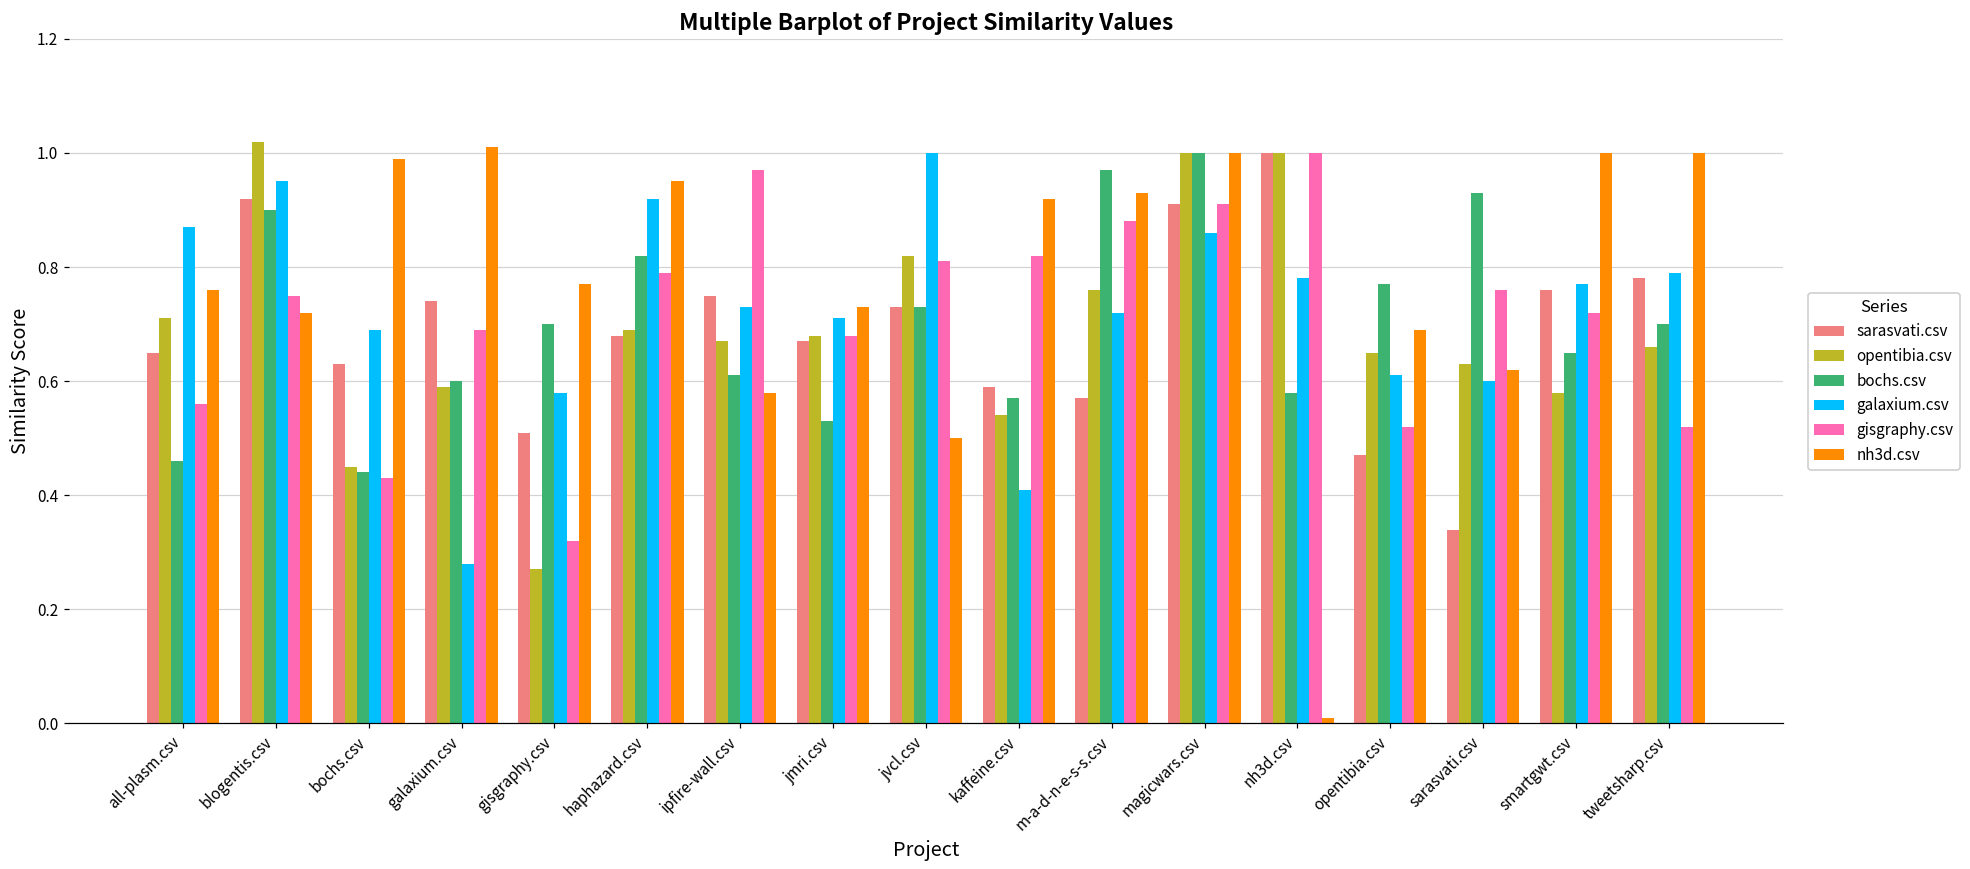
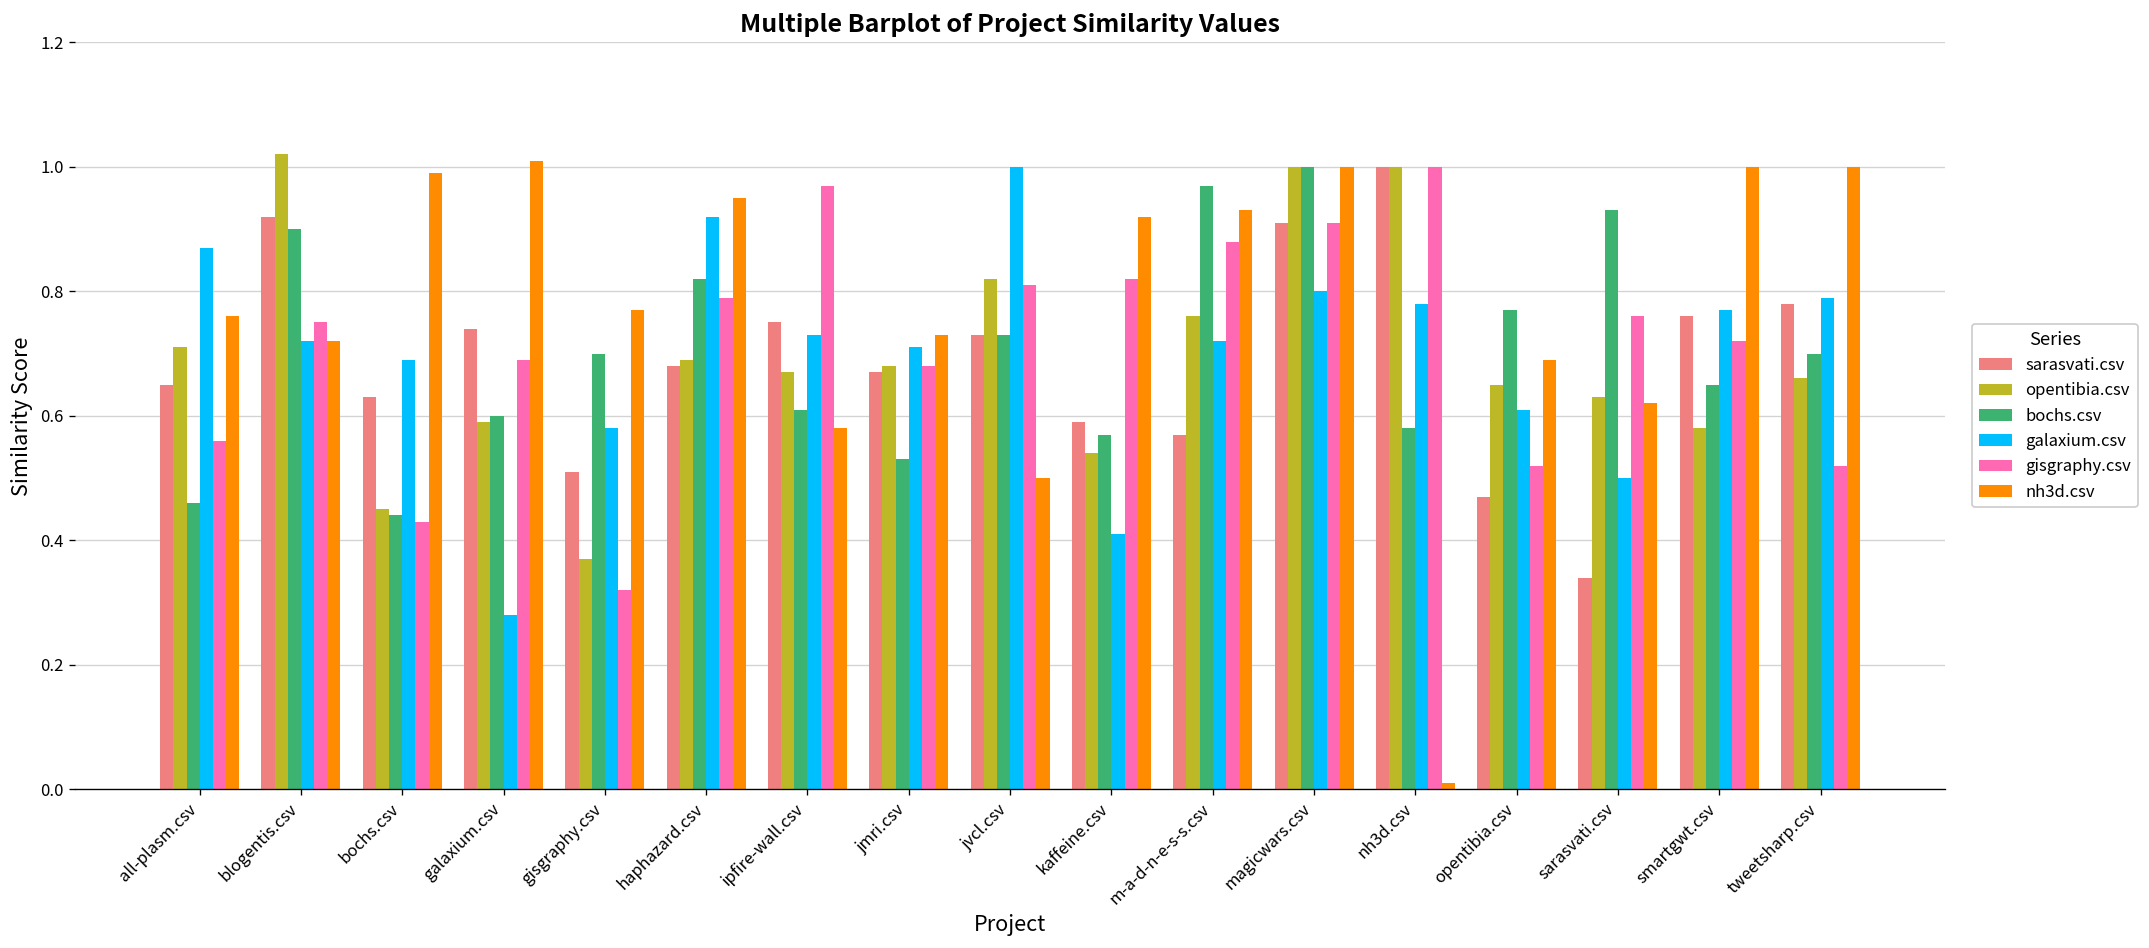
  {
    "opentibia.csv": {
      "all-plasm.csv": 0.71,
      "blogentis.csv": 1.02,
      "bochs.csv": 0.45,
      "galaxium.csv": 0.59,
-     "gisgraphy.csv": 0.27,
+     "gisgraphy.csv": 0.37,
      "haphazard.csv": 0.69,
      "ipfire-wall.csv": 0.67,
      "jmri.csv": 0.68,
      "jvcl.csv": 0.82,
      "kaffeine.csv": 0.54,
      "m-a-d-n-e-s-s.csv": 0.76,
      "magicwars.csv": 1.00,
      "nh3d.csv": 1.00,
      "opentibia.csv": 0.65,
      "sarasvati.csv": 0.63,
      "smartgwt.csv": 0.58,
      "tweetsharp.csv": 0.66
    },
    "bochs.csv": {
      "all-plasm.csv": 0.46,
      "blogentis.csv": 0.90,
      "bochs.csv": 0.44,
      "galaxium.csv": 0.60,
      "gisgraphy.csv": 0.70,
      "haphazard.csv": 0.82,
      "ipfire-wall.csv": 0.61,
      "jmri.csv": 0.53,
      "jvcl.csv": 0.73,
      "kaffeine.csv": 0.57,
      "m-a-d-n-e-s-s.csv": 0.97,
      "magicwars.csv": 1.00,
      "nh3d.csv": 0.58,
      "opentibia.csv": 0.77,
      "sarasvati.csv": 0.93,
      "smartgwt.csv": 0.65,
      "tweetsharp.csv": 0.70
    },
    "galaxium.csv": {
      "all-plasm.csv": 0.87,
-     "blogentis.csv": 0.95,
+     "blogentis.csv": 0.72,
      "bochs.csv": 0.69,
      "galaxium.csv": 0.28,
      "gisgraphy.csv": 0.58,
      "haphazard.csv": 0.92,
      "ipfire-wall.csv": 0.73,
      "jmri.csv": 0.71,
      "jvcl.csv": 1.00,
      "kaffeine.csv": 0.41,
      "m-a-d-n-e-s-s.csv": 0.72,
-     "magicwars.csv": 0.86,
+     "magicwars.csv": 0.80,
      "nh3d.csv": 0.78,
      "opentibia.csv": 0.61,
-     "sarasvati.csv": 0.6,
+     "sarasvati.csv": 0.5,
      "smartgwt.csv": 0.77,
      "tweetsharp.csv": 0.79
    },
    "nh3d.csv": {
      "all-plasm.csv": 0.76,
      "blogentis.csv": 0.72,
      "bochs.csv": 0.99,
      "galaxium.csv": 1.01,
      "gisgraphy.csv": 0.77,
      "haphazard.csv": 0.95,
      "ipfire-wall.csv": 0.58,
      "jmri.csv": 0.73,
      "jvcl.csv": 0.50,
      "kaffeine.csv": 0.92,
      "m-a-d-n-e-s-s.csv": 0.93,
      "magicwars.csv": 1.00,
      "nh3d.csv": 0.01,
      "opentibia.csv": 0.69,
      "sarasvati.csv": 0.62,
      "smartgwt.csv": 1.00,
      "tweetsharp.csv": 1.00
    }
  }
